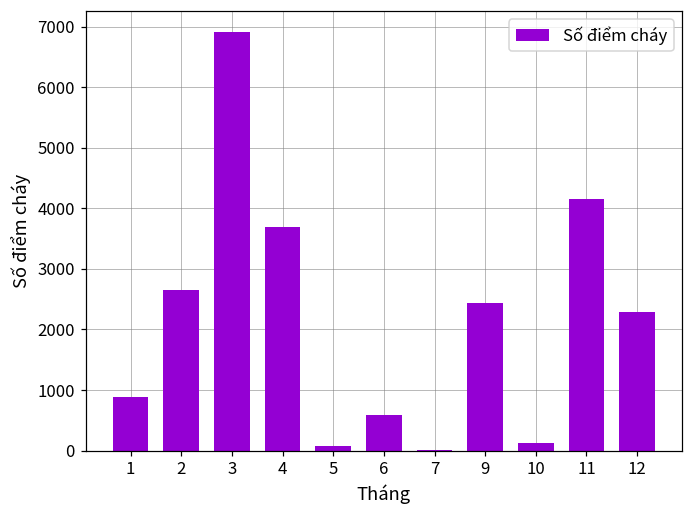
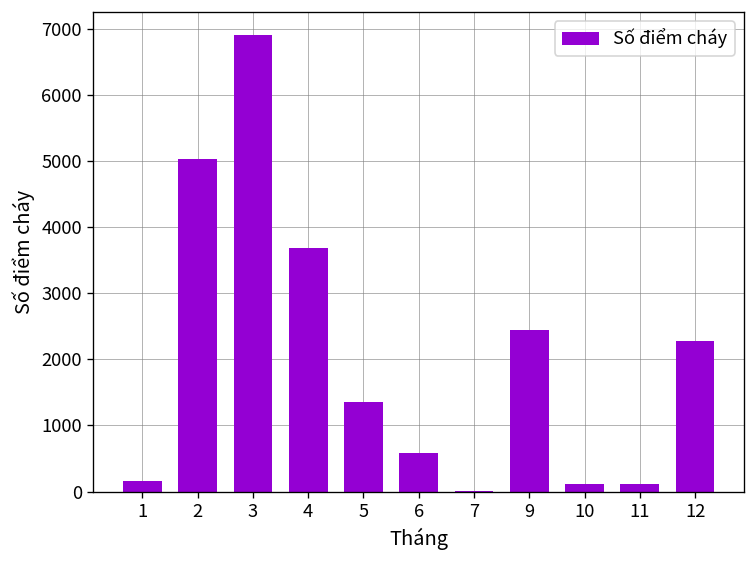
  {
-   "1": 900,
-   "2": 2600,
+   "1": 200,
+   "2": 5000,
    "3": 6900,
    "4": 3700,
-   "5": 100,
+   "5": 1400,
    "6": 600,
    "9": 2400,
    "10": 100,
-   "11": 4200,
+   "11": 100,
    "12": 2300
  }
